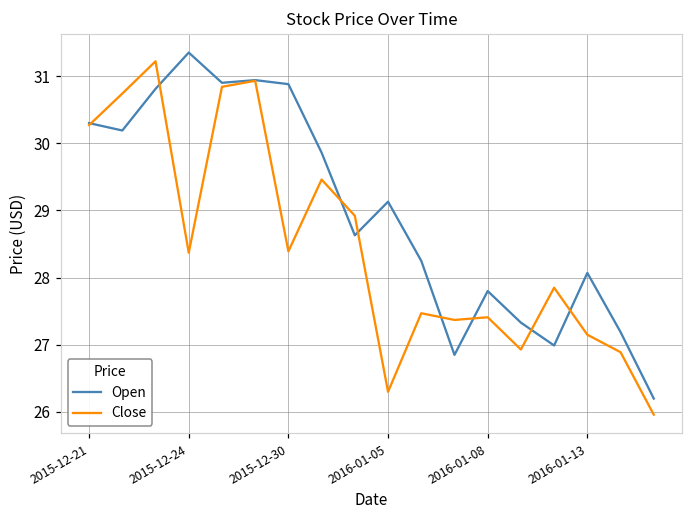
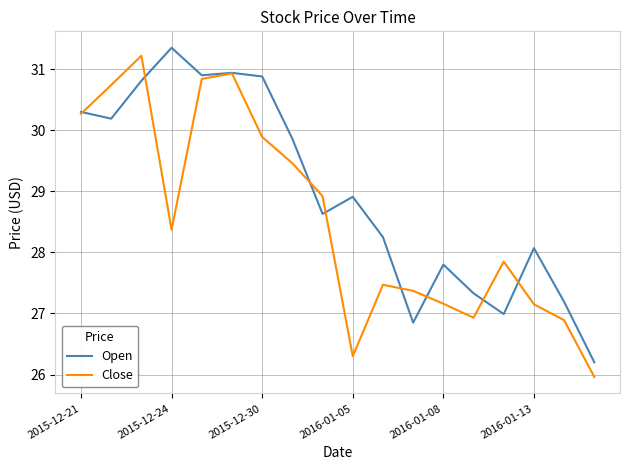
  {
    "Open": {
      "2015-12-24": 31.4,
      "2015-12-30": 30.9,
-     "2016-01-05": 29.1,
+     "2016-01-05": 28.9,
      "2016-01-08": 27.8,
      "2016-01-13": 28.1
    },
    "Close": {
      "2015-12-24": 28.4,
-     "2015-12-30": 28.4,
+     "2015-12-30": 29.9,
      "2016-01-05": 26.3,
-     "2016-01-08": 27.4,
+     "2016-01-08": 27.2,
      "2016-01-13": 27.2
    }
  }
